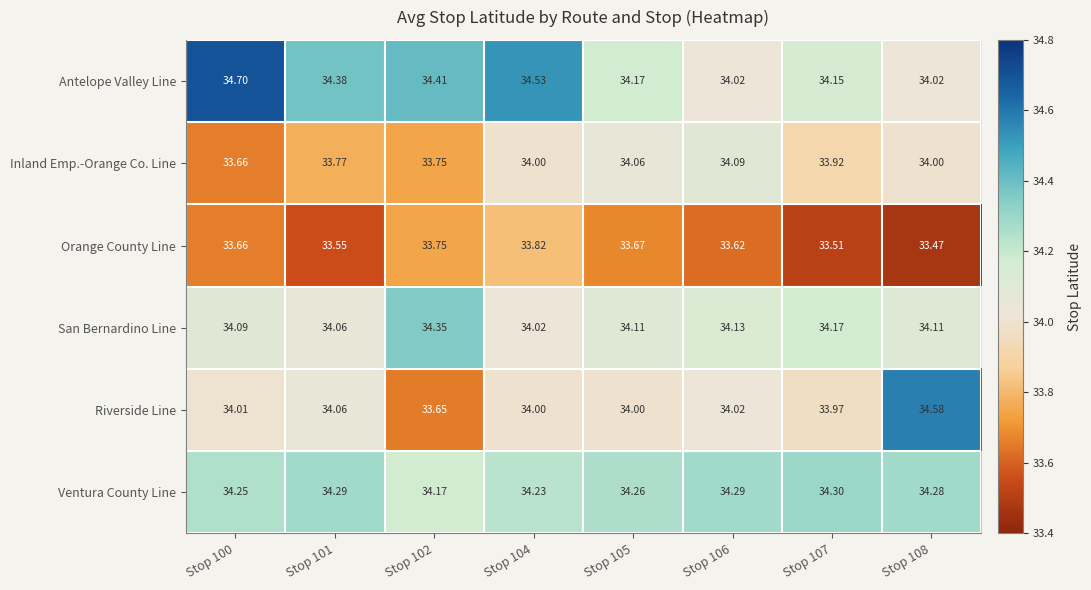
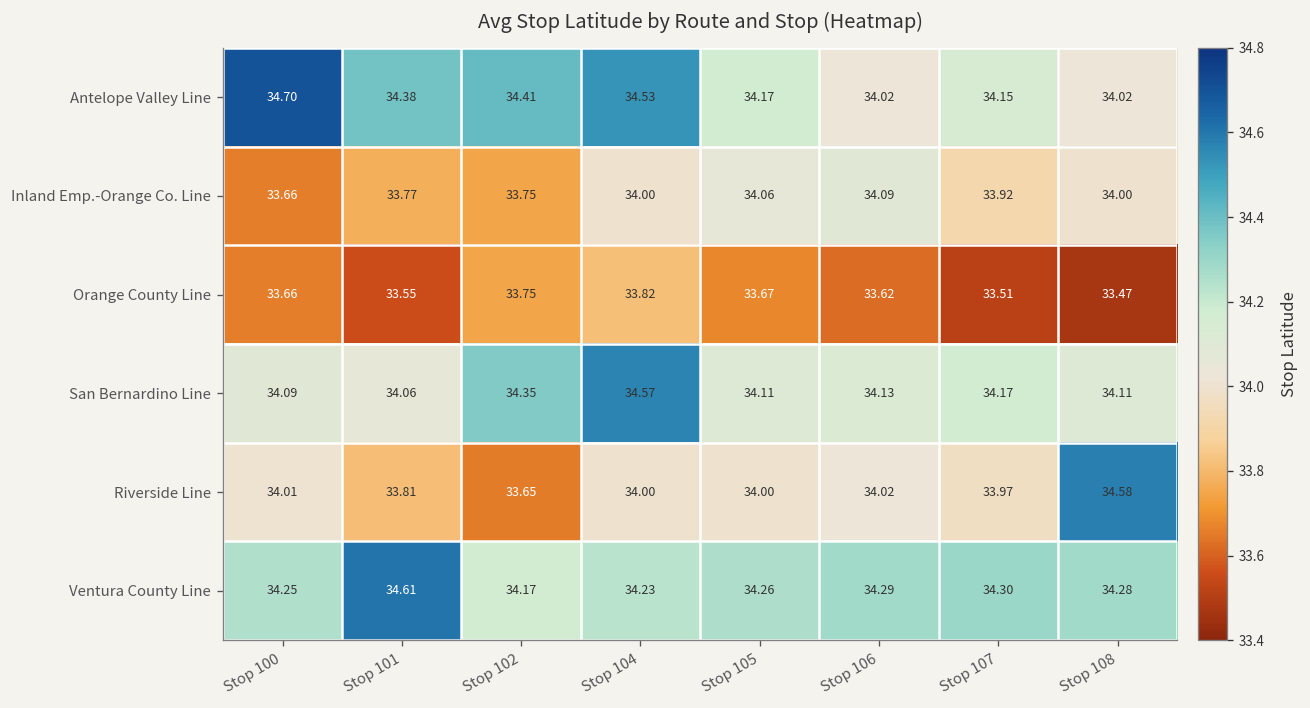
  {
    "Antelope Valley Line": {
      "Stop 100": 34.70,
      "Stop 101": 34.38,
      "Stop 102": 34.41,
      "Stop 104": 34.53,
      "Stop 105": 34.17,
      "Stop 106": 34.02,
      "Stop 107": 34.15,
      "Stop 108": 34.02
    },
    "Inland Emp.-Orange Co. Line": {
      "Stop 100": 33.66,
      "Stop 101": 33.77,
      "Stop 102": 33.75,
      "Stop 104": 34.00,
      "Stop 105": 34.06,
      "Stop 106": 34.09,
      "Stop 107": 33.92,
      "Stop 108": 34.00
    },
    "Orange County Line": {
      "Stop 100": 33.66,
      "Stop 101": 33.55,
      "Stop 102": 33.75,
      "Stop 104": 33.82,
      "Stop 105": 33.67,
      "Stop 106": 33.62,
      "Stop 107": 33.51,
      "Stop 108": 33.47
    },
    "San Bernardino Line": {
      "Stop 100": 34.09,
      "Stop 101": 34.06,
      "Stop 102": 34.35,
-     "Stop 104": 34.02,
+     "Stop 104": 34.57,
      "Stop 105": 34.11,
      "Stop 106": 34.13,
      "Stop 107": 34.17,
      "Stop 108": 34.11
    },
    "Riverside Line": {
      "Stop 100": 34.01,
-     "Stop 101": 34.06,
+     "Stop 101": 33.81,
      "Stop 102": 33.65,
      "Stop 104": 34.00,
      "Stop 105": 34.00,
      "Stop 106": 34.02,
      "Stop 107": 33.97,
      "Stop 108": 34.58
    },
    "Ventura County Line": {
      "Stop 100": 34.25,
-     "Stop 101": 34.29,
+     "Stop 101": 34.61,
      "Stop 102": 34.17,
      "Stop 104": 34.23,
      "Stop 105": 34.26,
      "Stop 106": 34.29,
      "Stop 107": 34.30,
      "Stop 108": 34.28
    }
  }
